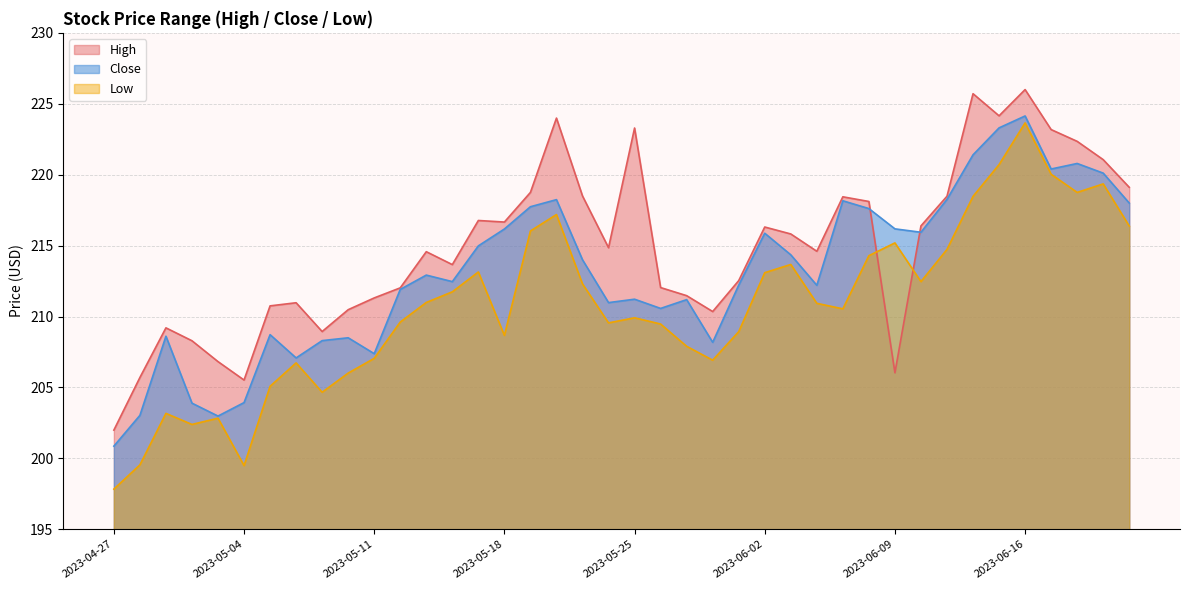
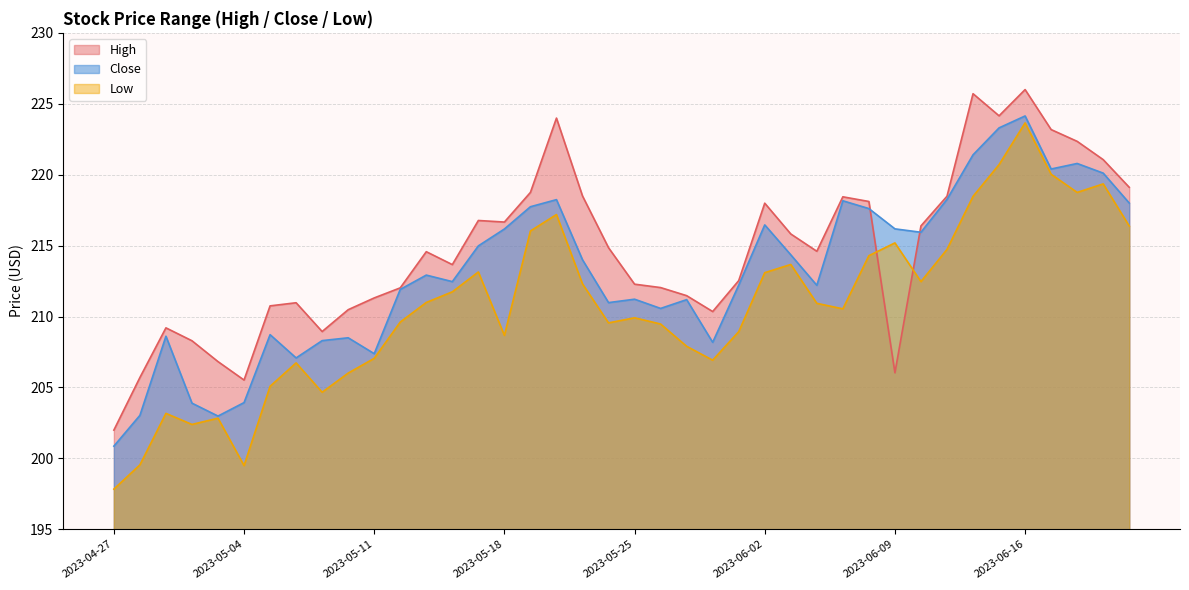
  {
    "High": {
      "2023-04-27": 202.0,
      "2023-05-04": 205.5,
      "2023-05-11": 211.3,
      "2023-05-18": 216.7,
-     "2023-05-25": 223.3,
-     "2023-06-02": 216.3,
+     "2023-05-25": 212.3,
+     "2023-06-02": 218.0,
      "2023-06-09": 206.0,
      "2023-06-16": 226.0
    },
    "Close": {
      "2023-04-27": 200.9,
      "2023-05-04": 203.9,
      "2023-05-11": 207.4,
      "2023-05-18": 216.2,
      "2023-05-25": 211.2,
-     "2023-06-02": 215.9,
+     "2023-06-02": 216.5,
      "2023-06-09": 216.2,
      "2023-06-16": 224.1
    },
    "Low": {
      "2023-04-27": 197.8,
      "2023-05-04": 199.5,
      "2023-05-11": 207.1,
      "2023-05-18": 208.7,
      "2023-05-25": 209.9,
      "2023-06-02": 213.1,
      "2023-06-09": 215.2,
      "2023-06-16": 223.7
    }
  }
